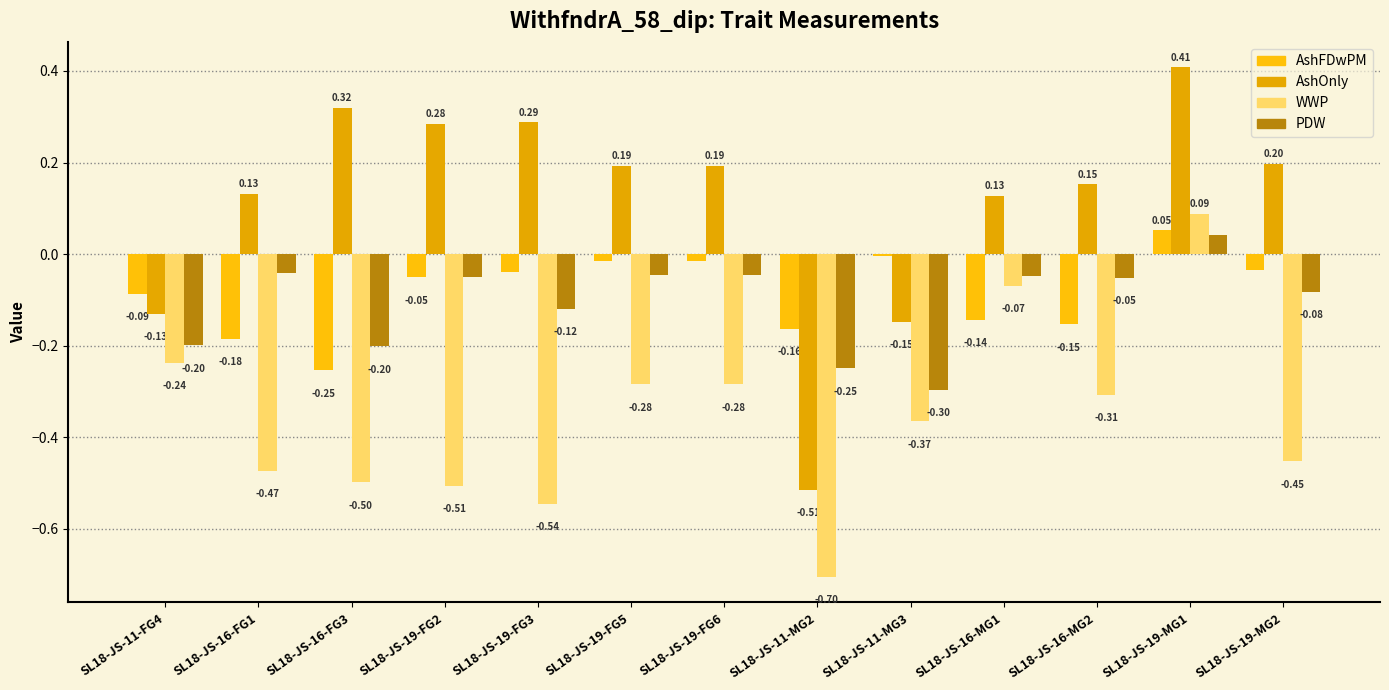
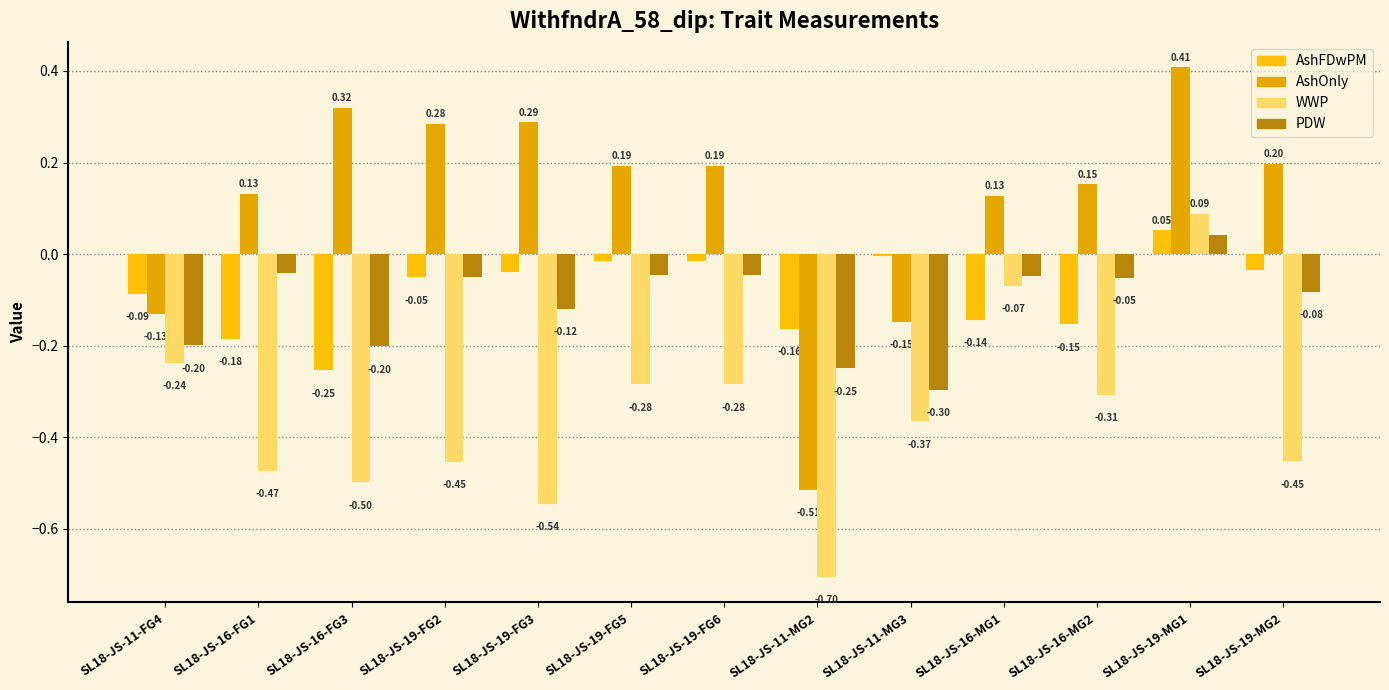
  {
    "WWP": {
      "SL18-JS-11-FG4": -0.24,
      "SL18-JS-16-FG1": -0.47,
      "SL18-JS-16-FG3": -0.50,
-     "SL18-JS-19-FG2": -0.51,
+     "SL18-JS-19-FG2": -0.45,
      "SL18-JS-19-FG3": -0.54,
      "SL18-JS-19-FG5": -0.28,
      "SL18-JS-19-FG6": -0.28,
      "SL18-JS-11-MG2": -0.70,
      "SL18-JS-11-MG3": -0.37,
      "SL18-JS-16-MG1": -0.07,
      "SL18-JS-16-MG2": -0.31,
      "SL18-JS-19-MG1": 0.09,
      "SL18-JS-19-MG2": -0.45
    }
  }
